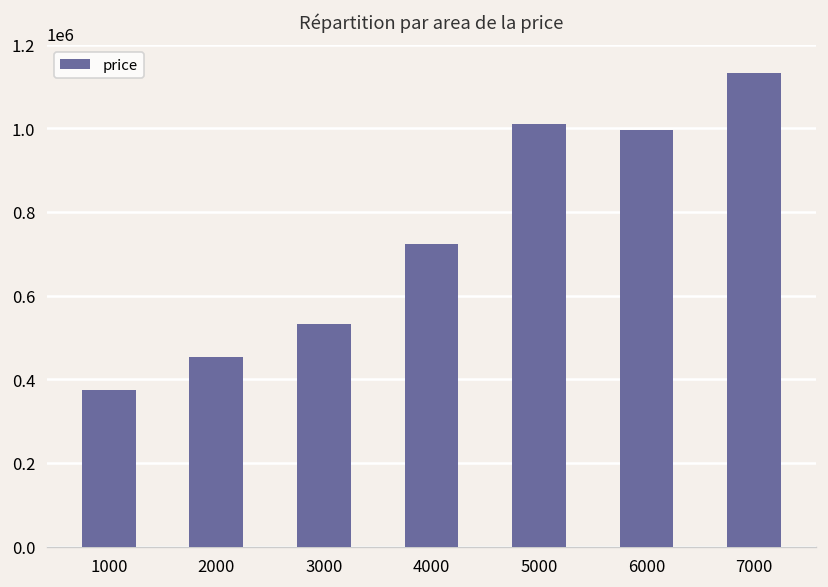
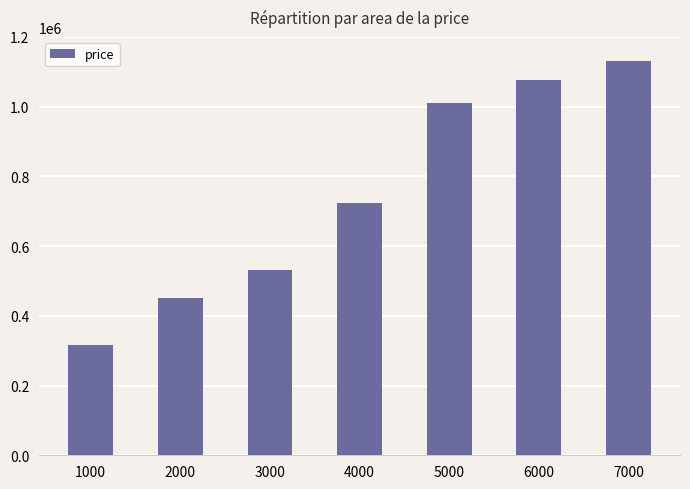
  {
-   "1000": 380000,
+   "1000": 320000,
    "2000": 450000,
    "3000": 530000,
    "4000": 720000,
    "5000": 1010000,
-   "6000": 1000000,
+   "6000": 1080000,
    "7000": 1130000
  }
